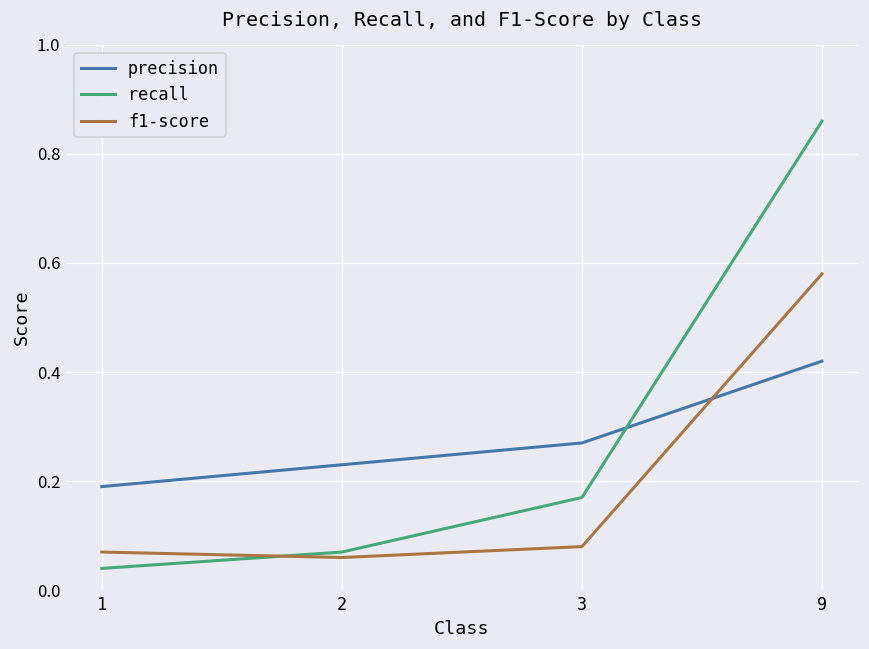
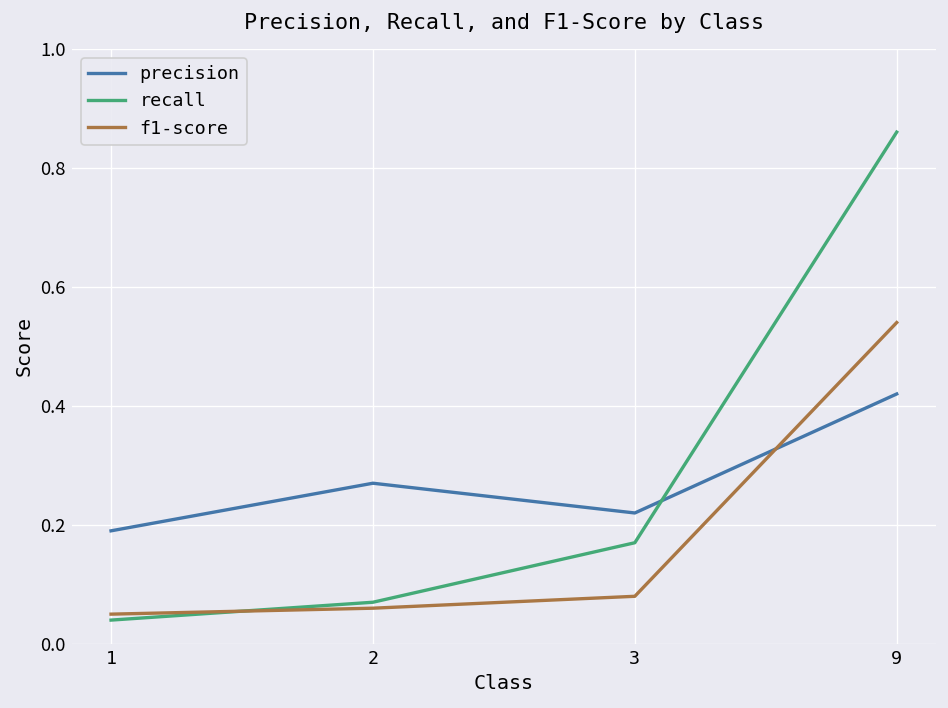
  {
    "precision": {
      "1": 0.19,
-     "2": 0.23,
-     "3": 0.27,
+     "2": 0.27,
+     "3": 0.22,
      "9": 0.42
    },
    "recall": {
      "1": 0.04,
      "2": 0.07,
      "3": 0.17,
      "9": 0.86
    },
    "f1-score": {
-     "1": 0.07,
+     "1": 0.05,
      "2": 0.06,
      "3": 0.08,
-     "9": 0.58
+     "9": 0.54
    }
  }
